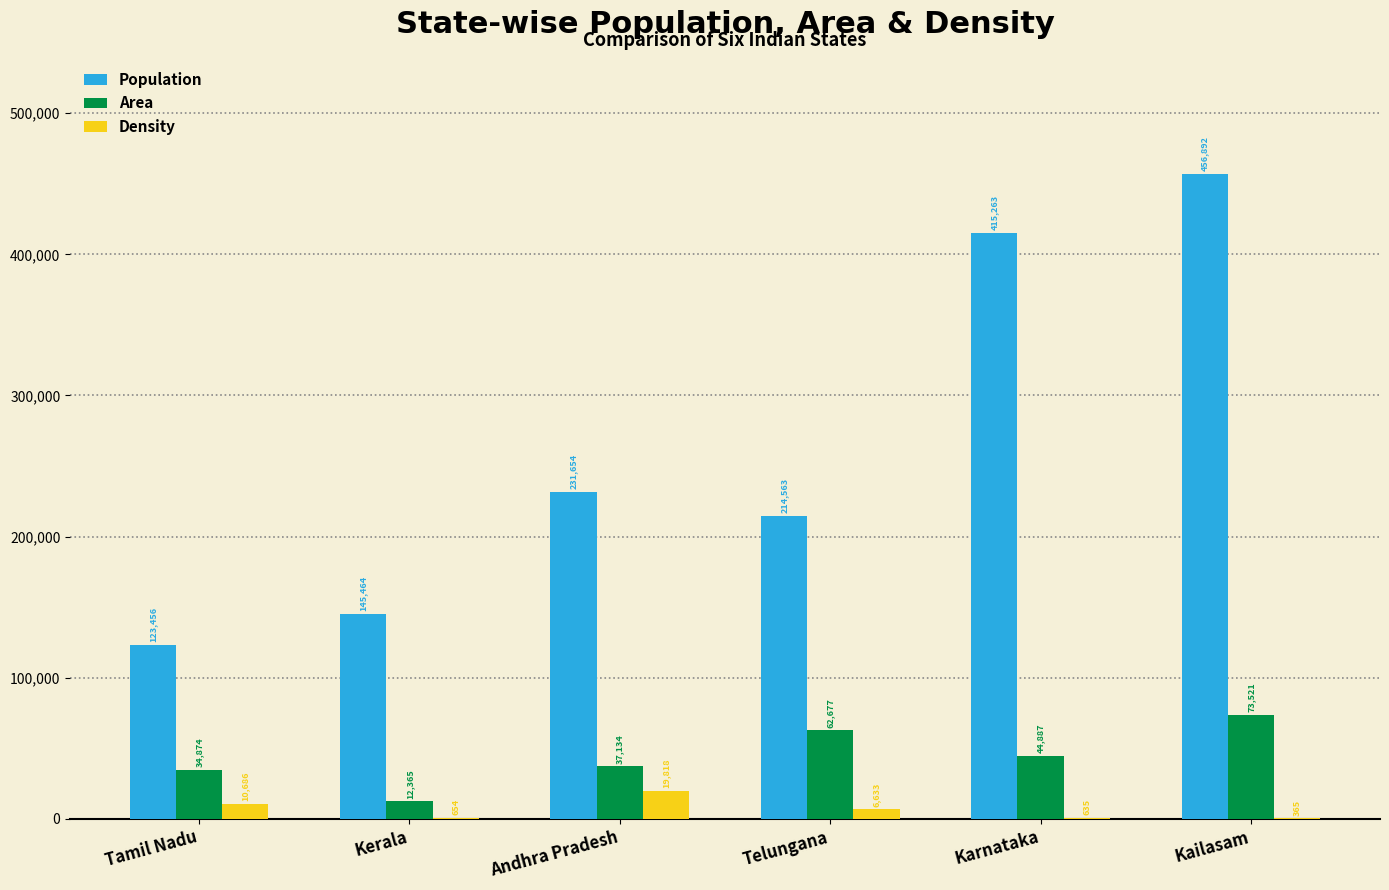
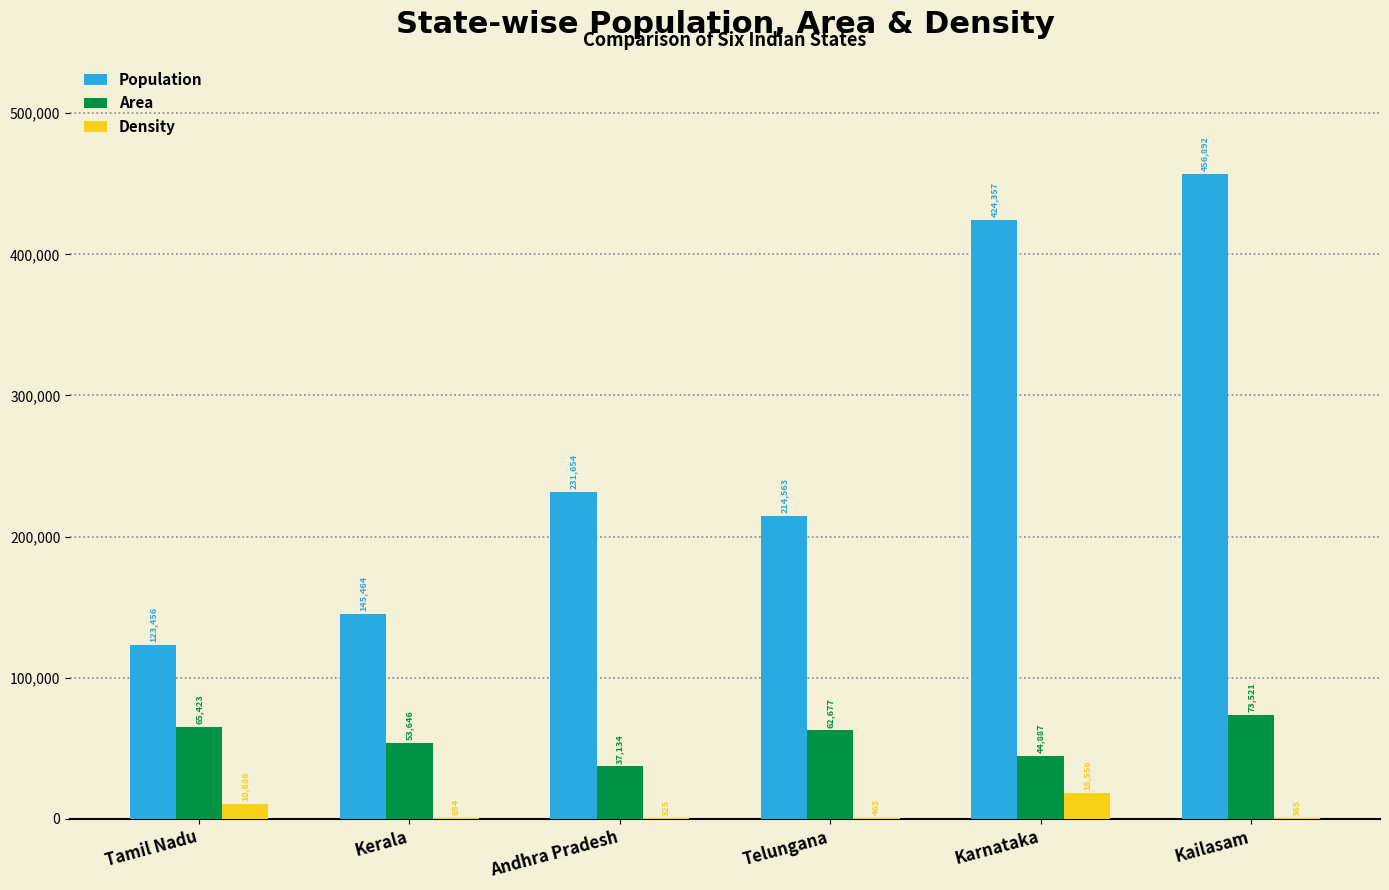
  {
    "Population": {
      "Tamil Nadu": "123,456",
      "Kerala": "145,464",
      "Andhra Pradesh": "231,654",
      "Telungana": "214,563",
-     "Karnataka": "415,263",
+     "Karnataka": "424,357",
      "Kailasam": "456,892"
    },
    "Area": {
-     "Tamil Nadu": "34,874",
-     "Kerala": "12,365",
+     "Tamil Nadu": "65,423",
+     "Kerala": "53,646",
      "Andhra Pradesh": "37,134",
      "Telungana": "62,677",
      "Karnataka": "44,887",
      "Kailasam": "73,521"
    },
    "Density": {
      "Tamil Nadu": "10,686",
      "Kerala": "654",
-     "Andhra Pradesh": "19,818",
-     "Telungana": "6,633",
-     "Karnataka": "635",
+     "Andhra Pradesh": "325",
+     "Telungana": "463",
+     "Karnataka": "18,556",
      "Kailasam": "365"
    }
  }
